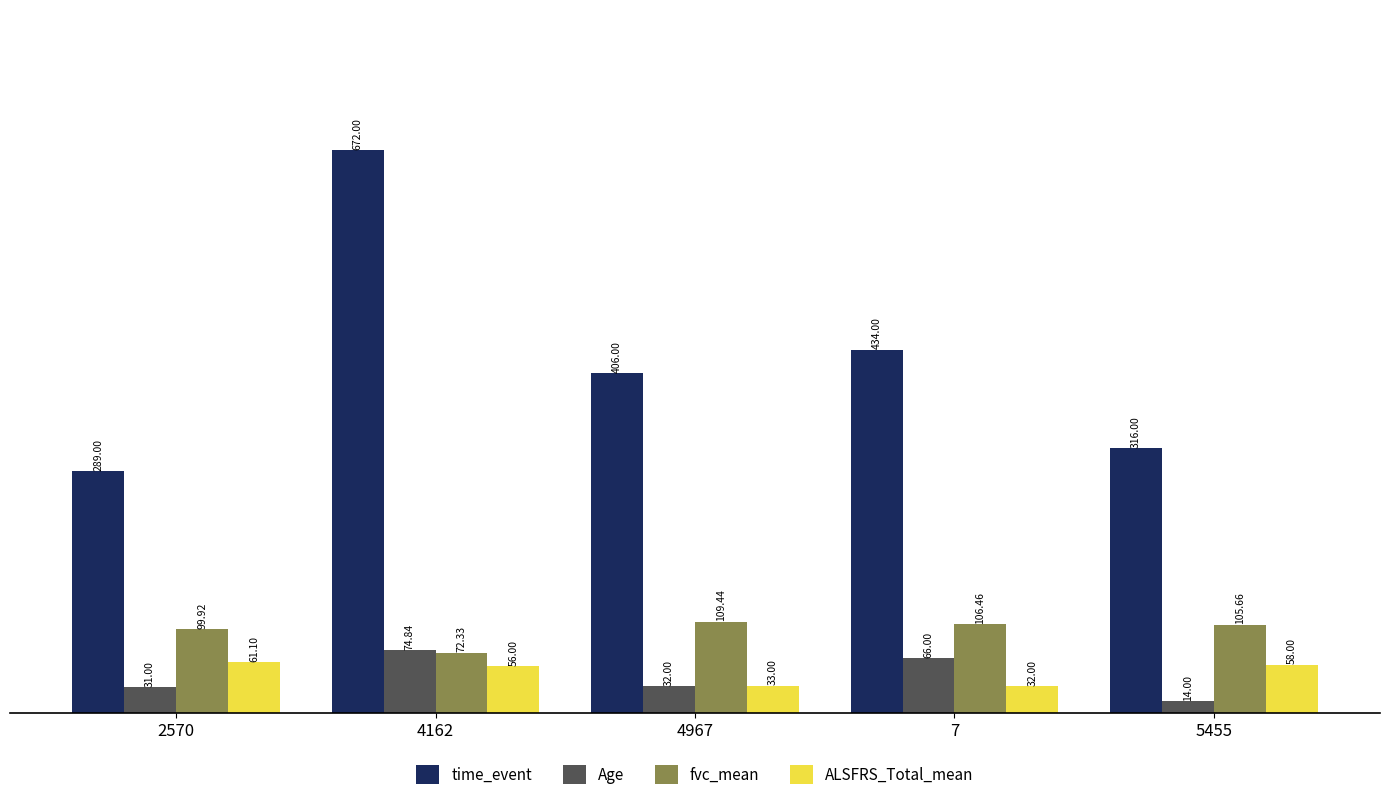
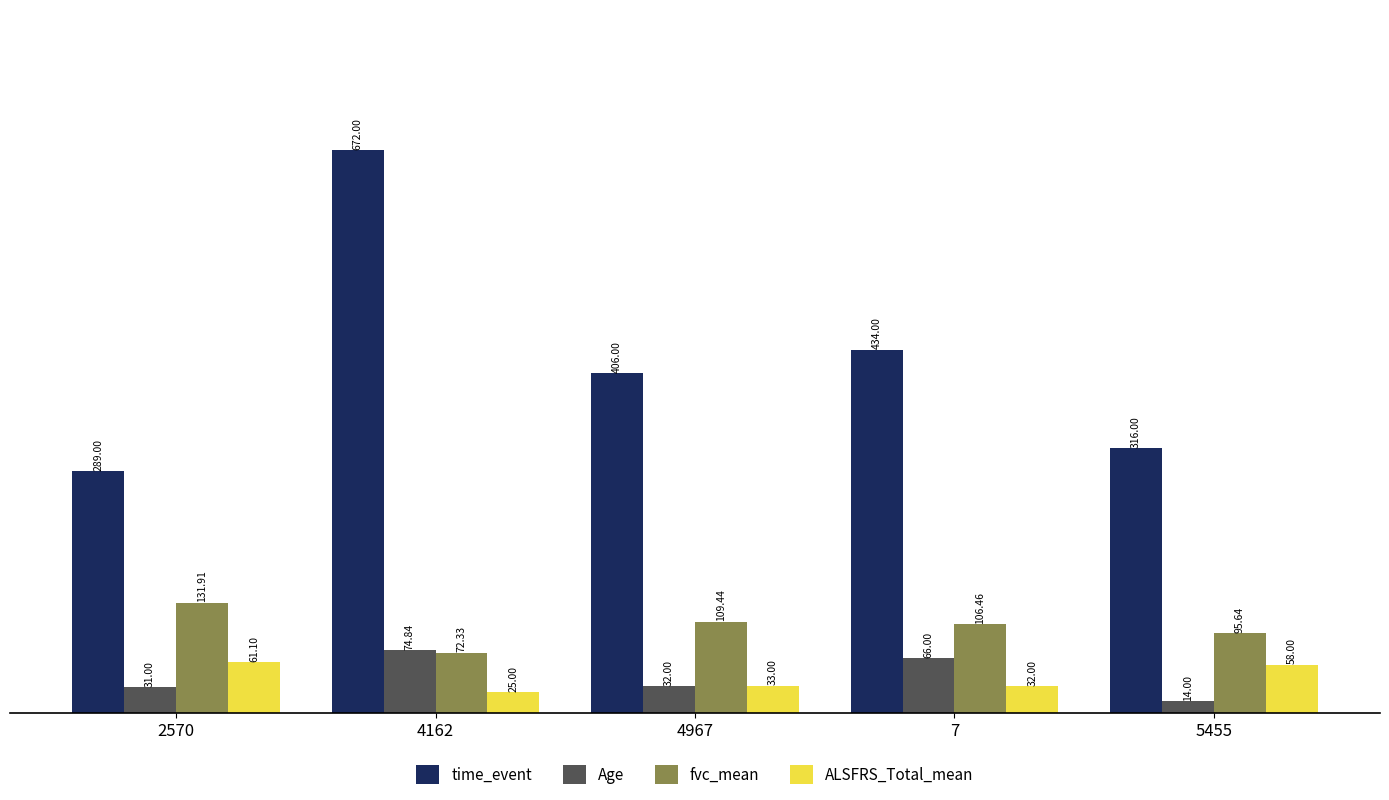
  {
    "time_event": {
      "2570": 289.00,
      "4162": 672.00,
      "4967": 406.00,
      "7": 434.00,
      "5455": 316.00
    },
    "Age": {
      "2570": 31.00,
      "4162": 74.84,
      "4967": 32.00,
      "7": 66.00,
      "5455": 14.00
    },
    "fvc_mean": {
-     "2570": 99.92,
+     "2570": 131.91,
      "4162": 72.33,
      "4967": 109.44,
      "7": 106.46,
-     "5455": 105.66
+     "5455": 95.64
    },
    "ALSFRS_Total_mean": {
      "2570": 61.10,
-     "4162": 56.00,
+     "4162": 25.00,
      "4967": 33.00,
      "7": 32.00,
      "5455": 58.00
    }
  }
